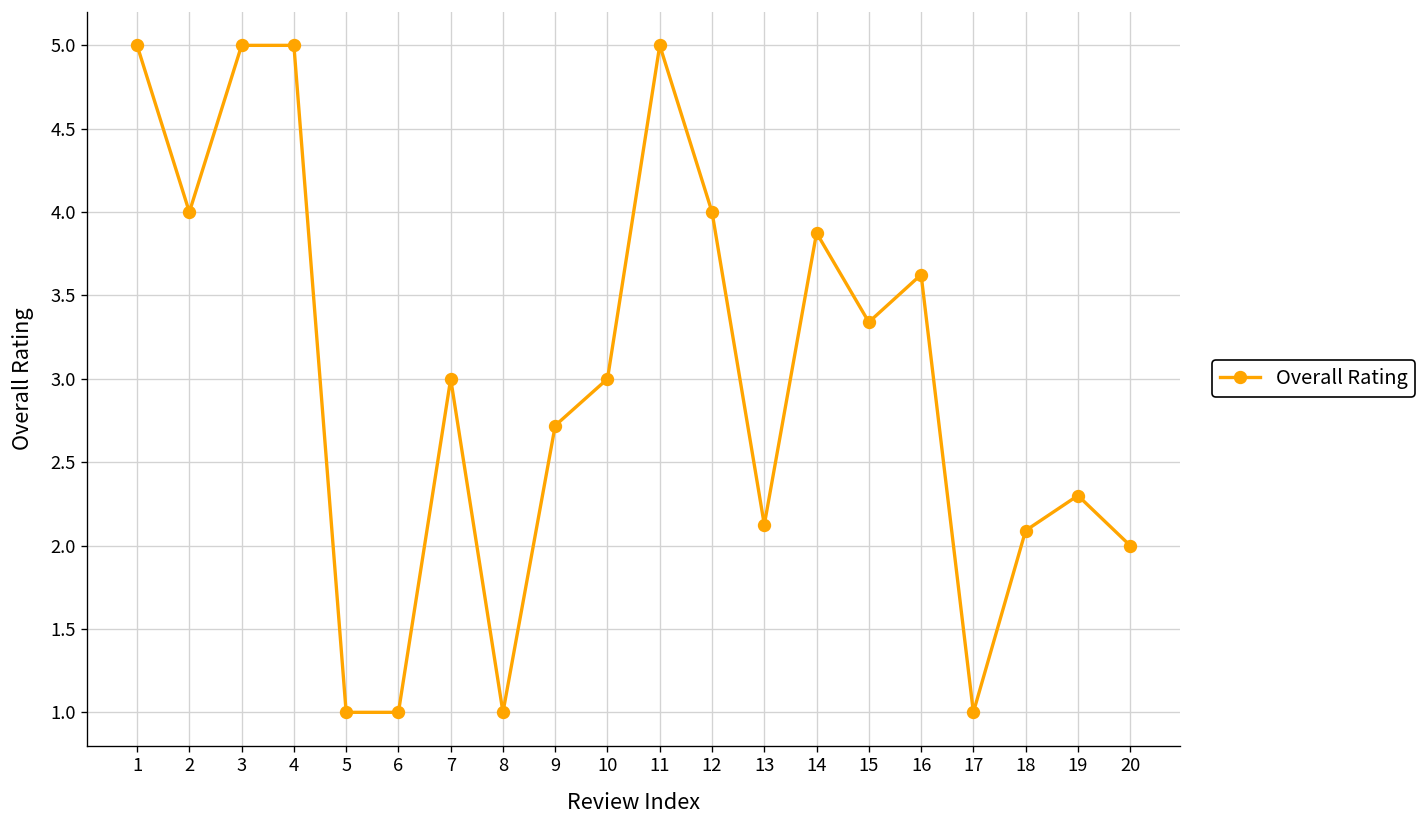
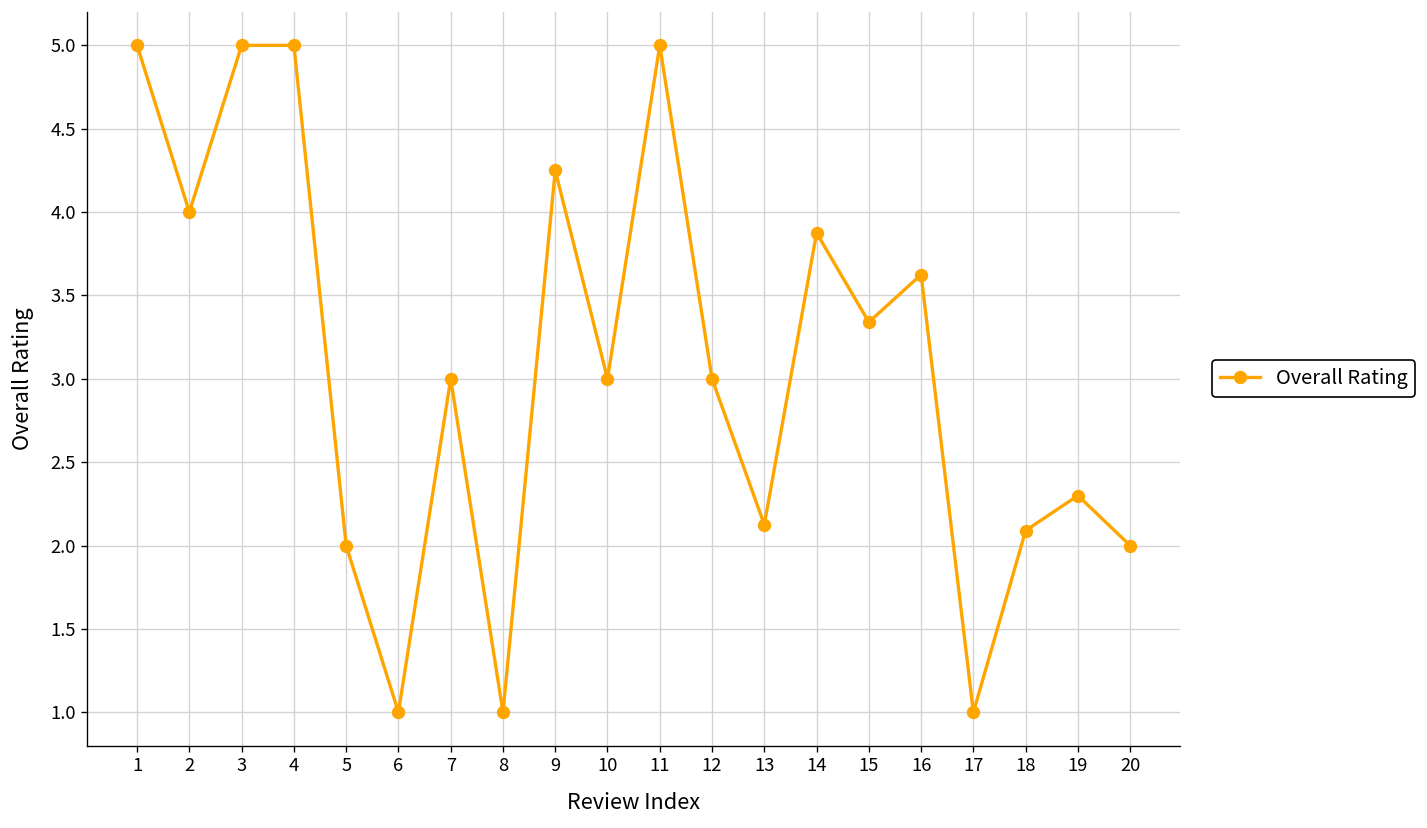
  {
    "1": 5.00,
    "2": 4.00,
    "3": 5.00,
    "4": 5.00,
-   "5": 1,
+   "5": 2,
    "6": 1.00,
    "7": 3.00,
    "8": 1.00,
-   "9": 2.72,
+   "9": 4.25,
    "10": 3.00,
    "11": 5.00,
-   "12": 4,
+   "12": 3,
    "13": 2.13,
    "14": 3.88,
    "15": 3.34,
    "16": 3.63,
    "17": 1.00,
    "18": 2.09,
    "19": 2.30,
    "20": 2.00
  }
